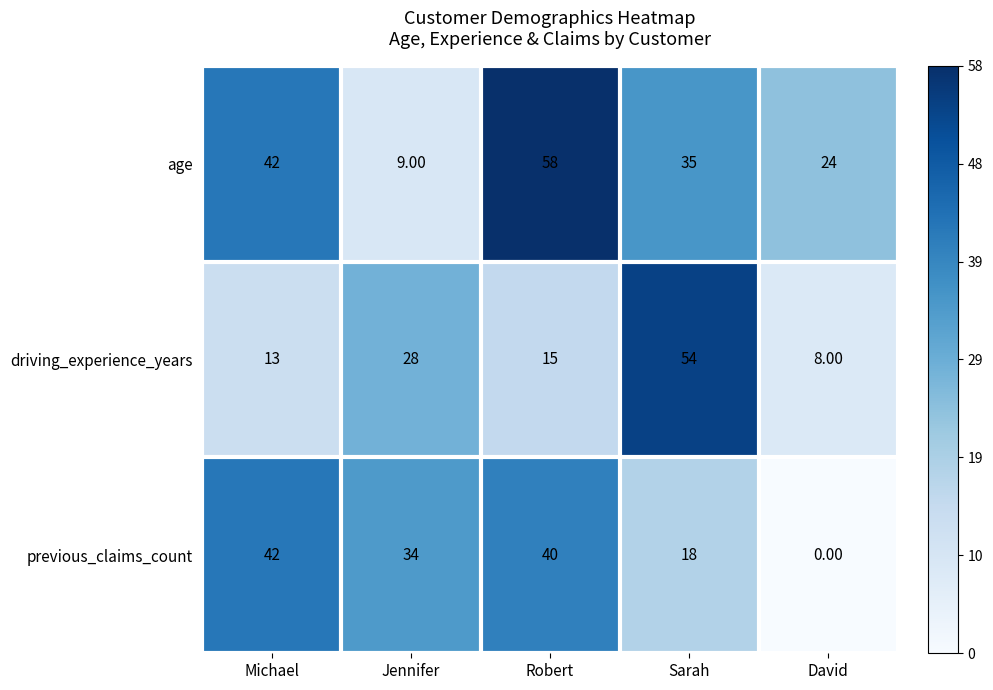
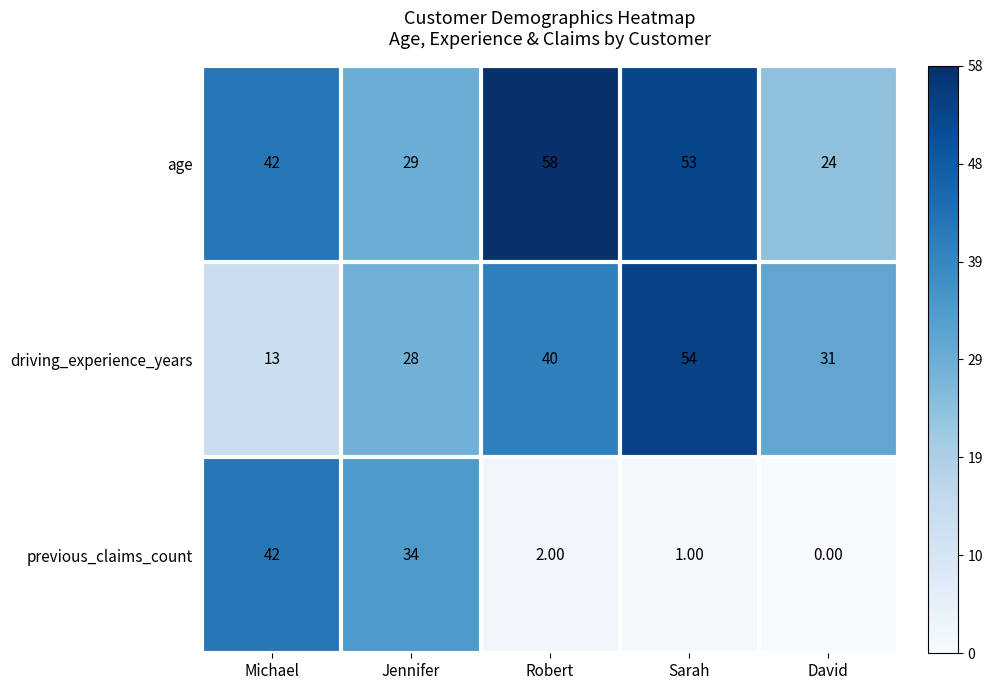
  {
    "age": {
      "Michael": 42,
-     "Jennifer": 9.00,
+     "Jennifer": 29,
      "Robert": 58,
-     "Sarah": 35,
+     "Sarah": 53,
      "David": 24
    },
    "driving_experience_years": {
      "Michael": 13,
      "Jennifer": 28,
-     "Robert": 15,
+     "Robert": 40,
      "Sarah": 54,
-     "David": 8.00
+     "David": 31
    },
    "previous_claims_count": {
      "Michael": 42,
      "Jennifer": 34,
-     "Robert": 40,
-     "Sarah": 18,
+     "Robert": 2.00,
+     "Sarah": 1.00,
      "David": 0.00
    }
  }
